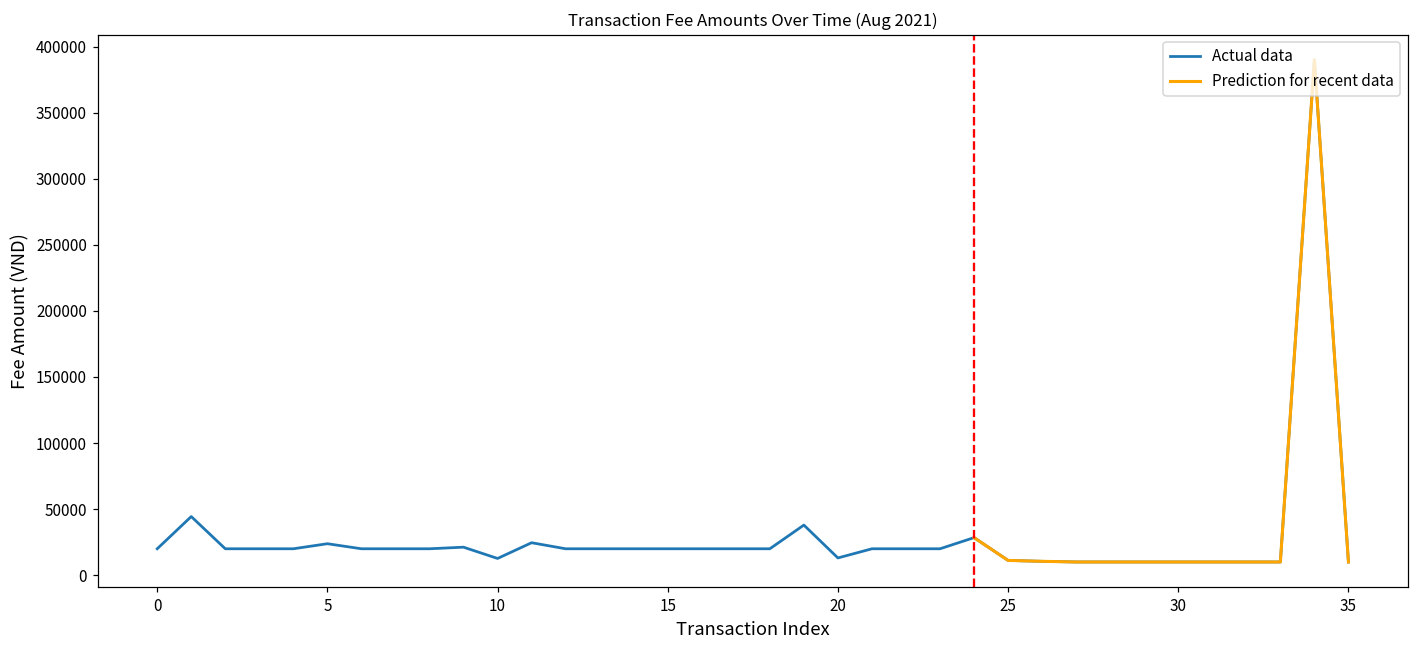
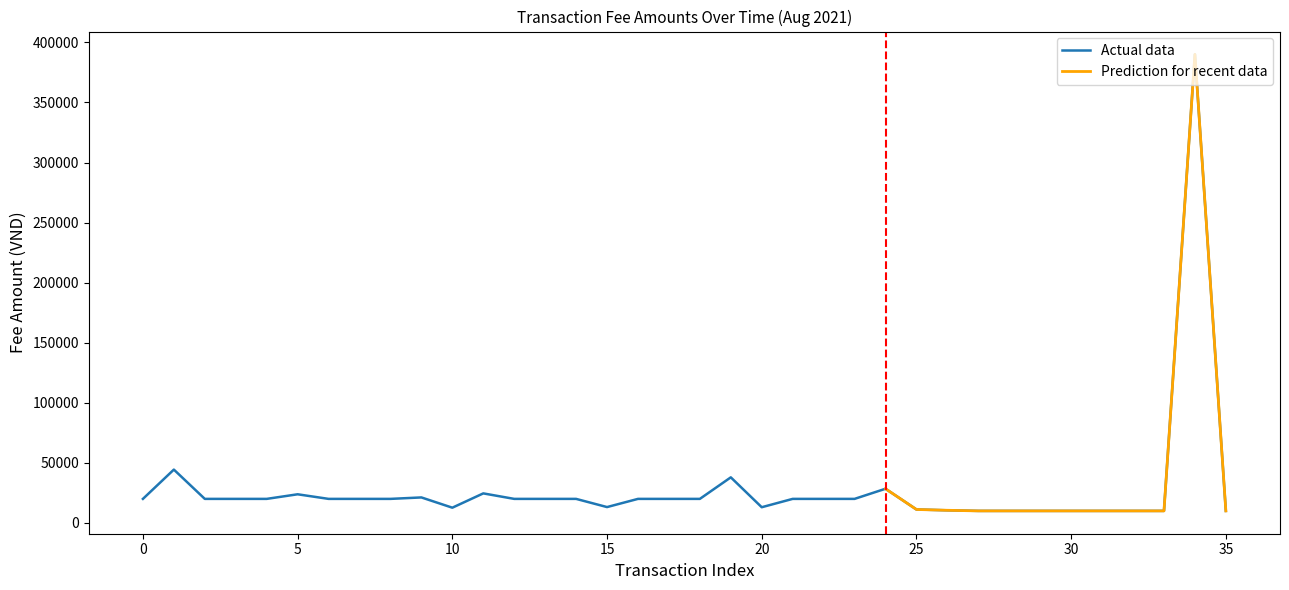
  {
    "Actual data": {
      "0": 20000,
      "5": 24000,
      "10": 13000,
-     "15": 20000,
+     "15": 13000,
      "20": 13000
    }
  }
